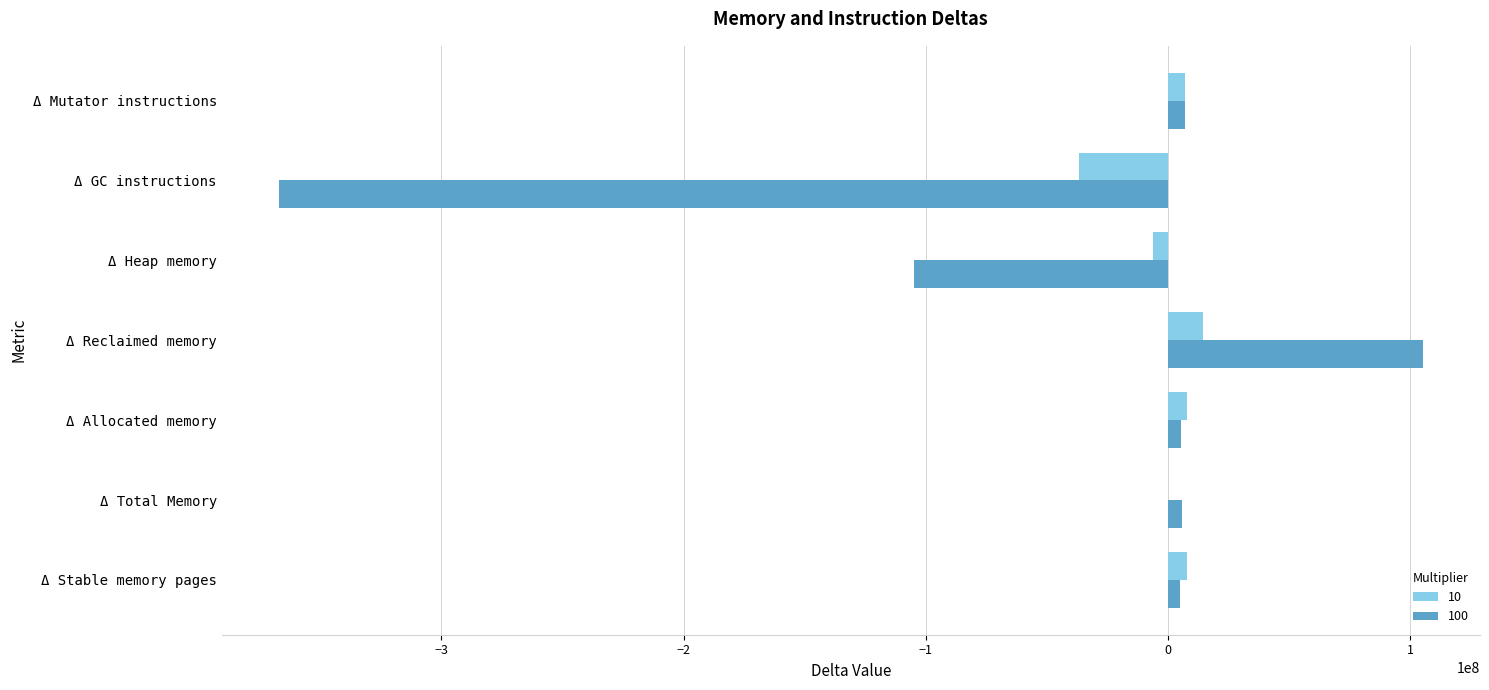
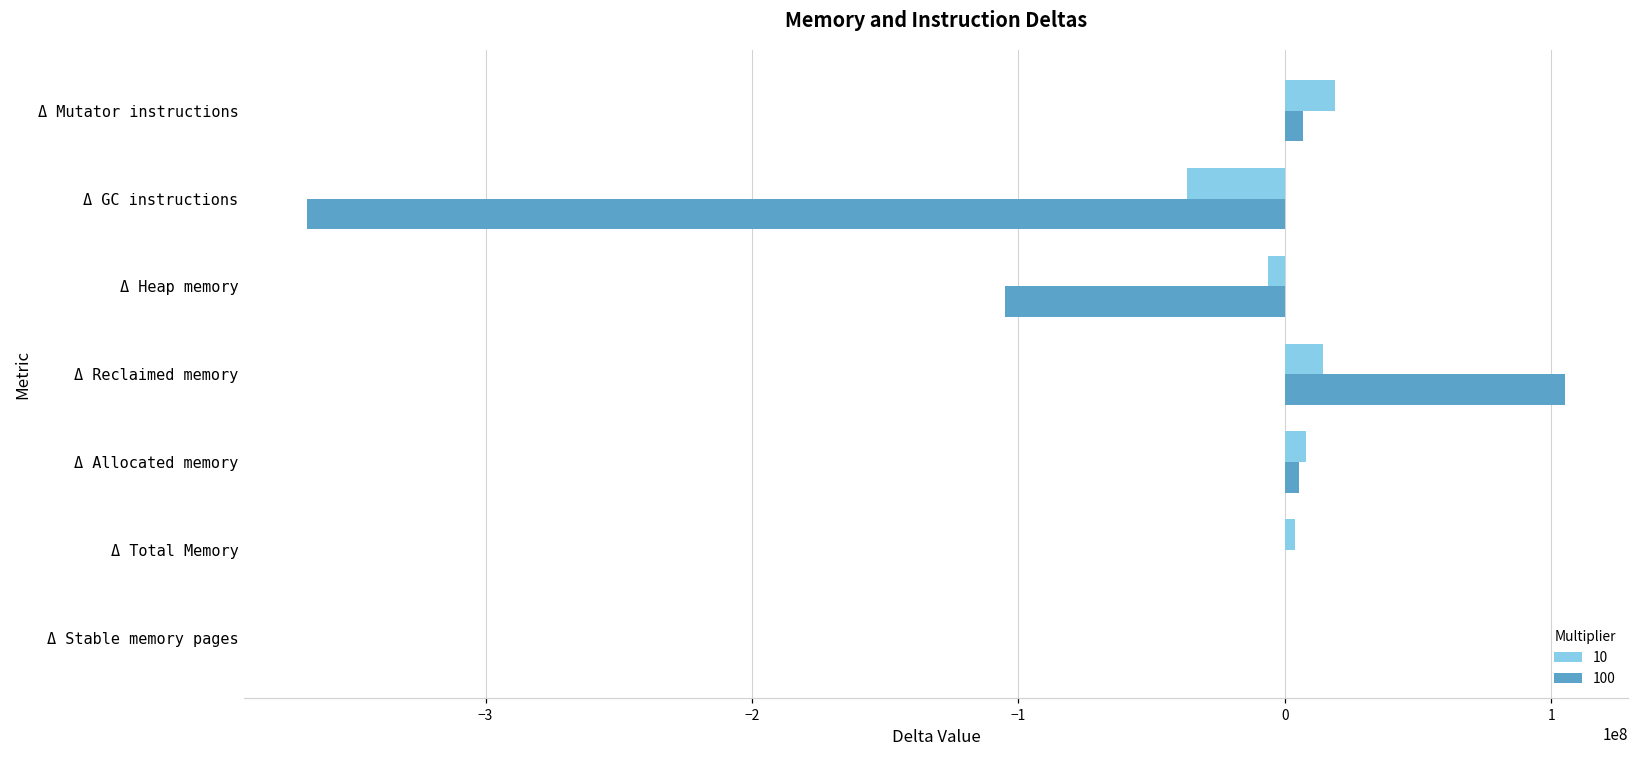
  {
    "10": {
-     "Δ Mutator instructions": 7000000,
+     "Δ Mutator instructions": 19000000,
      "Δ GC instructions": -37000000,
      "Δ Heap memory": -6000000,
      "Δ Reclaimed memory": 14000000,
      "Δ Allocated memory": 8000000,
-     "Δ Total Memory": 0,
-     "Δ Stable memory pages": 8000000
+     "Δ Total Memory": 4000000,
+     "Δ Stable memory pages": 0
    },
    "100": {
      "Δ Mutator instructions": 7000000,
      "Δ GC instructions": -367000000,
      "Δ Heap memory": -105000000,
      "Δ Reclaimed memory": 105000000,
      "Δ Allocated memory": 5000000,
-     "Δ Total Memory": 6000000,
-     "Δ Stable memory pages": 5000000
+     "Δ Total Memory": 0,
+     "Δ Stable memory pages": 0
    }
  }
